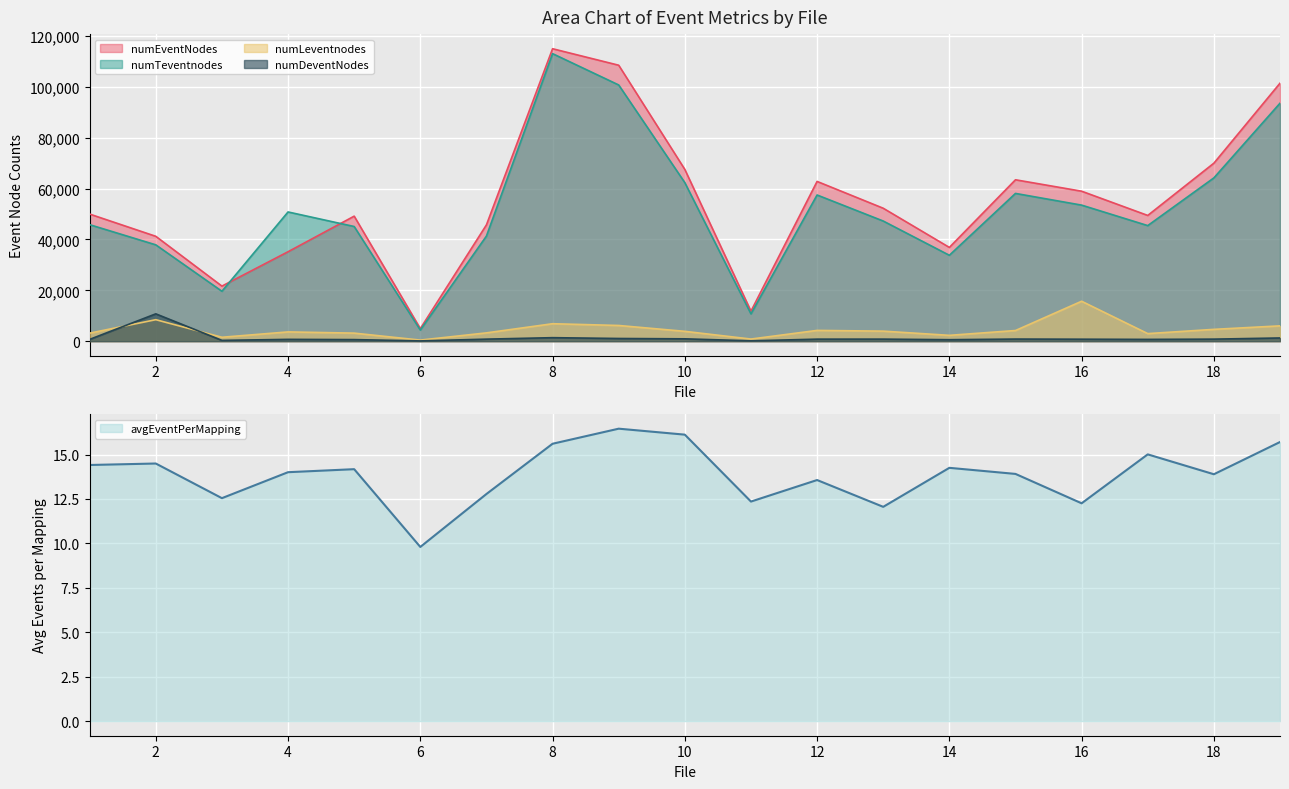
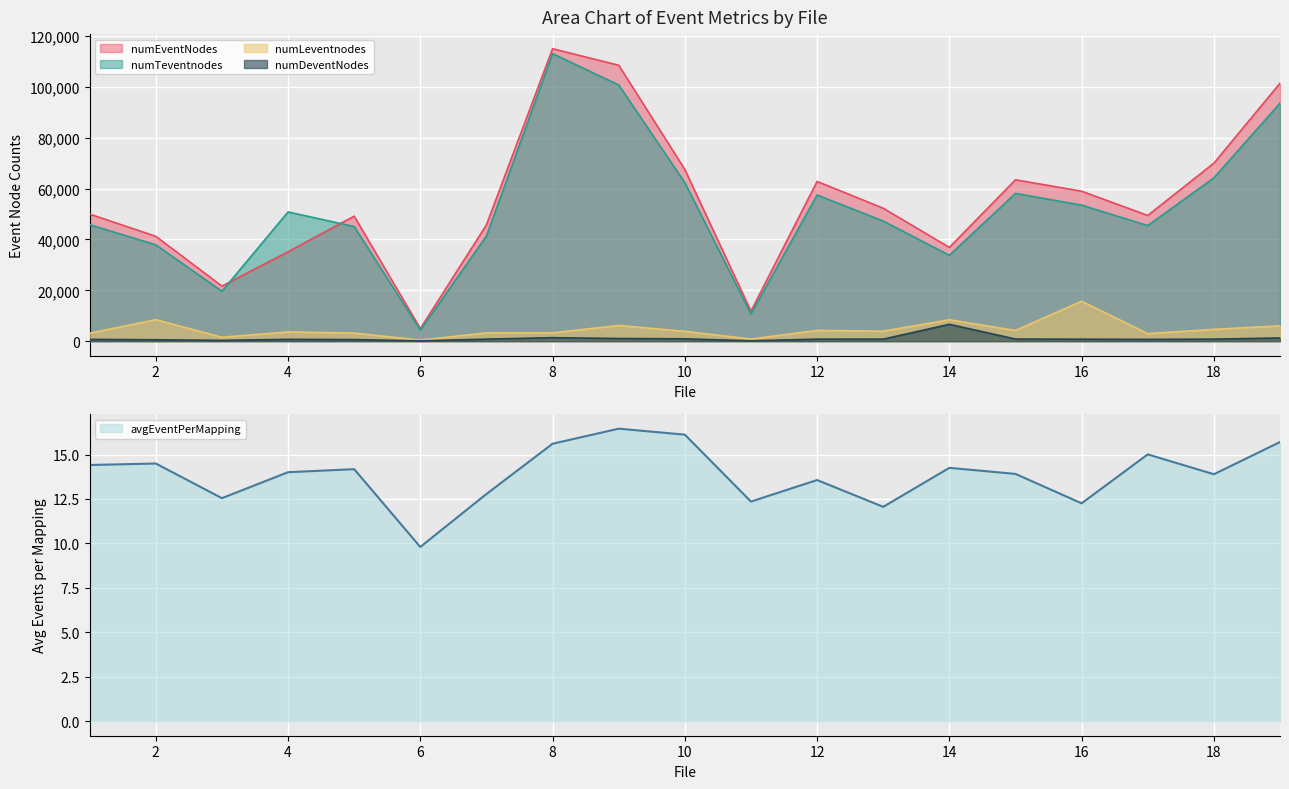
  {
    "Area Chart of Event Metrics by File": {
      "numEventNodes": {
        "2": "41,000",
        "4": "35,000",
        "8": "115,000",
        "10": "68,000",
        "12": "63,000",
        "14": "37,000",
        "16": "59,000",
        "18": "70,000"
      },
      "numTeventnodes": {
        "2": "38,000",
        "4": "51,000",
        "8": "113,000",
        "10": "62,000",
        "12": "57,000",
        "14": "34,000",
        "16": "53,000",
        "18": "64,000"
      },
      "numLeventnodes": {
        "2": "8,000",
        "4": "4,000",
-       "8": "7,000",
+       "8": "3,000",
        "10": "4,000",
        "12": "4,000",
-       "14": "2,000",
+       "14": "8,000",
        "16": "16,000",
        "18": "5,000"
      },
      "numDeventNodes": {
-       "2": "11,000",
+       "2": "1,000",
        "4": "1,000",
        "8": "1,000",
        "10": "1,000",
        "12": "1,000",
-       "14": "1,000",
+       "14": "7,000",
        "16": "1,000",
        "18": "1,000"
      }
    }
  }
